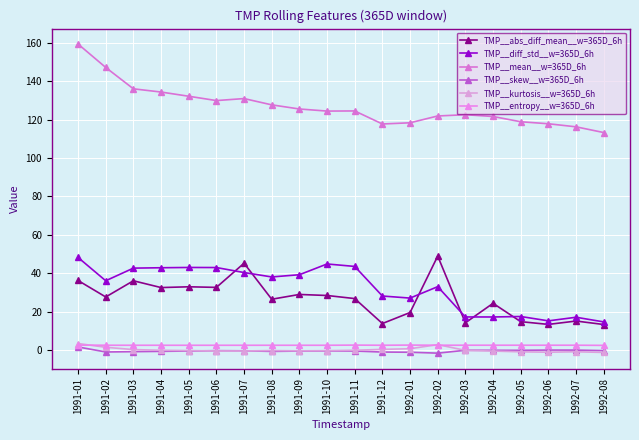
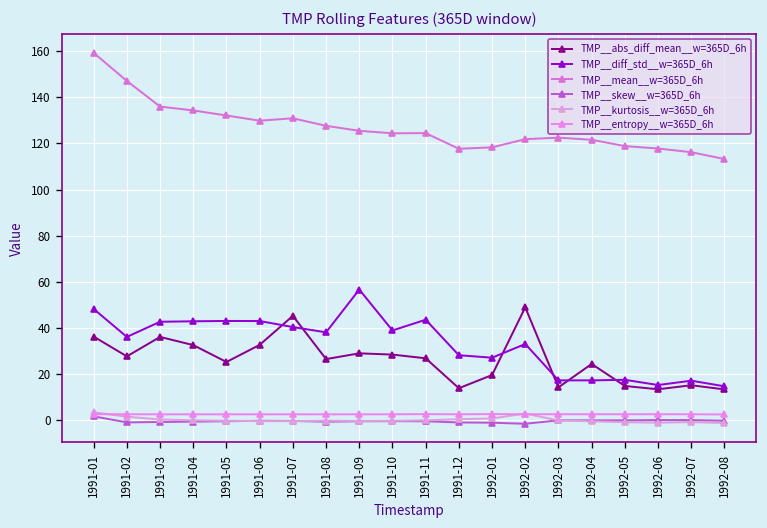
  {
    "TMP__abs_diff_mean__w=365D_6h": {
      "1991-01": 36,
      "1991-02": 28,
      "1991-03": 36,
      "1991-04": 32,
-     "1991-05": 33,
+     "1991-05": 25,
      "1991-06": 33,
      "1991-07": 45,
      "1991-08": 26,
      "1991-09": 29,
      "1991-10": 28,
      "1991-11": 27,
      "1991-12": 14,
      "1992-01": 19,
      "1992-02": 49,
      "1992-03": 14,
      "1992-04": 24,
      "1992-05": 15,
      "1992-06": 13,
      "1992-07": 15,
      "1992-08": 13
    },
    "TMP__diff_std__w=365D_6h": {
      "1991-01": 48,
      "1991-02": 36,
      "1991-03": 43,
      "1991-04": 43,
      "1991-05": 43,
      "1991-06": 43,
      "1991-07": 40,
      "1991-08": 38,
-     "1991-09": 39,
-     "1991-10": 45,
+     "1991-09": 57,
+     "1991-10": 39,
      "1991-11": 44,
      "1991-12": 28,
      "1992-01": 27,
      "1992-02": 33,
      "1992-03": 17,
      "1992-04": 17,
      "1992-05": 17,
      "1992-06": 15,
      "1992-07": 17,
      "1992-08": 15
    }
  }
